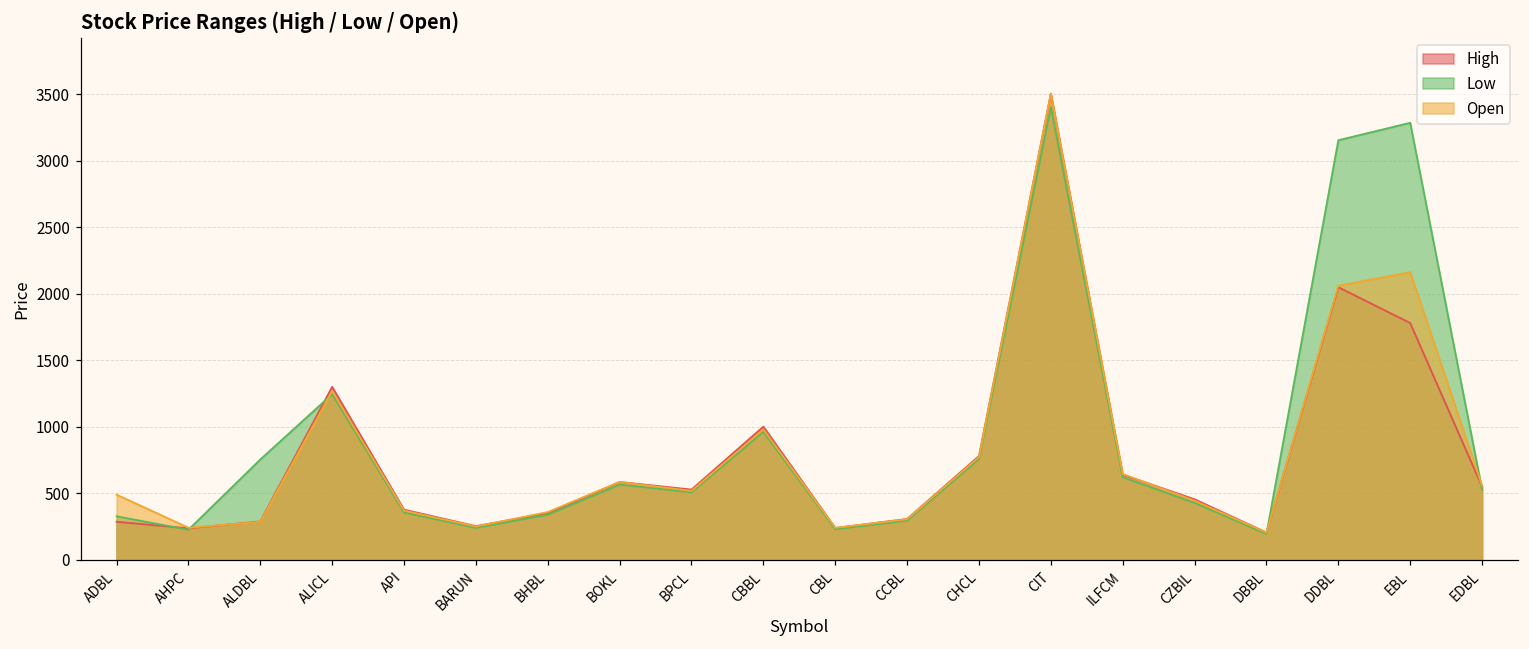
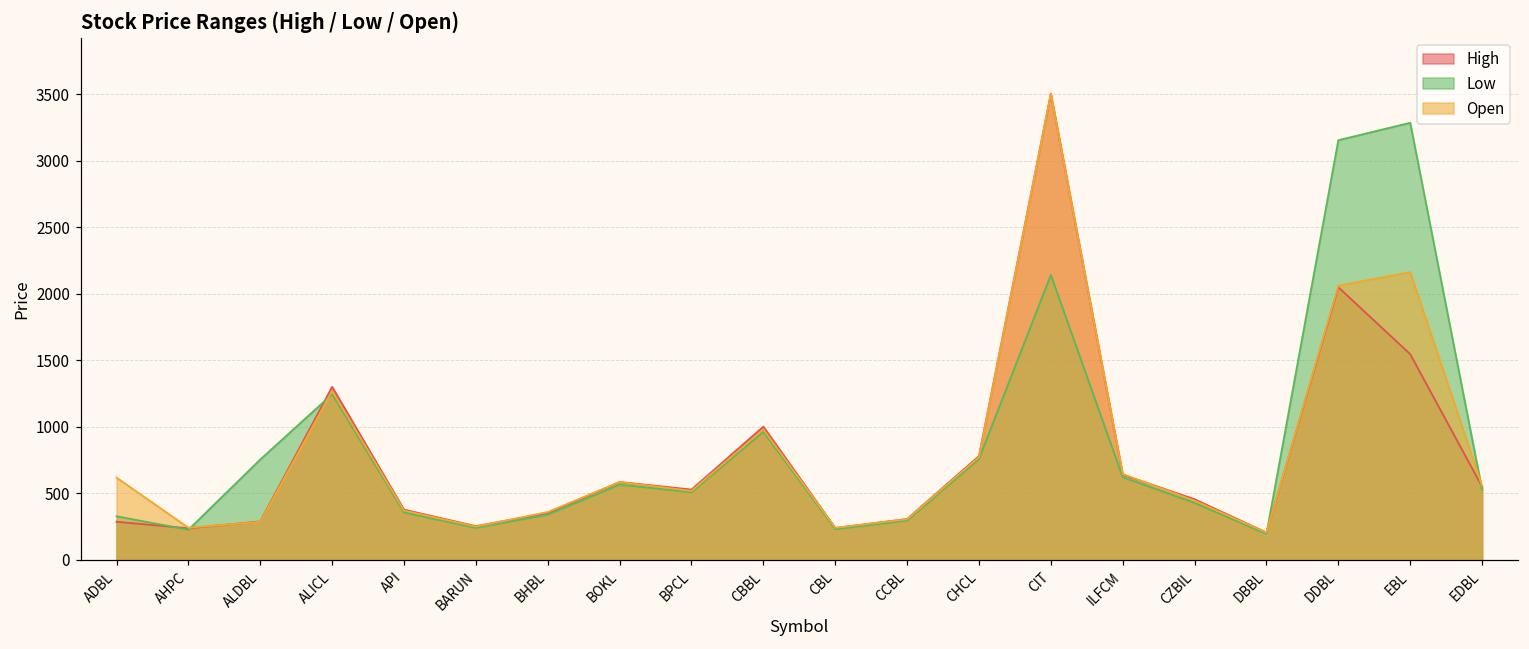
  {
    "High": {
      "ADBL": 290,
      "ALICL": 1300,
-     "EBL": 1780
+     "EBL": 1550
    },
    "Low": {
      "ADBL": 330,
      "ALDBL": 750,
      "ALICL": 1250,
-     "CIT": 3400,
+     "CIT": 2140,
      "DDBL": 3150,
      "EBL": 3290,
      "EDBL": 530
    },
    "Open": {
-     "ADBL": 490,
+     "ADBL": 620,
      "ALICL": 1270,
      "EBL": 2160
    }
  }
